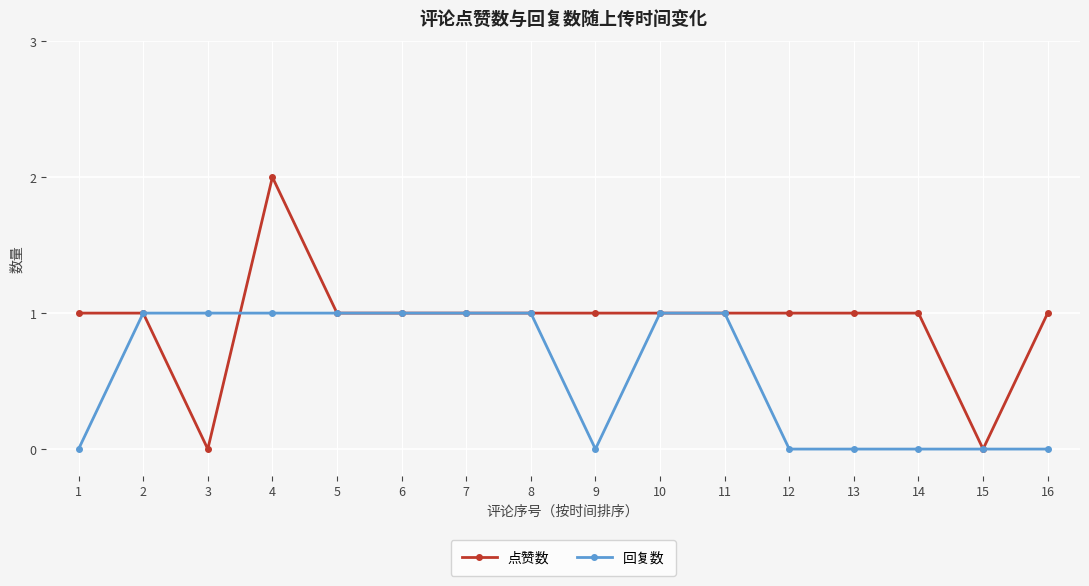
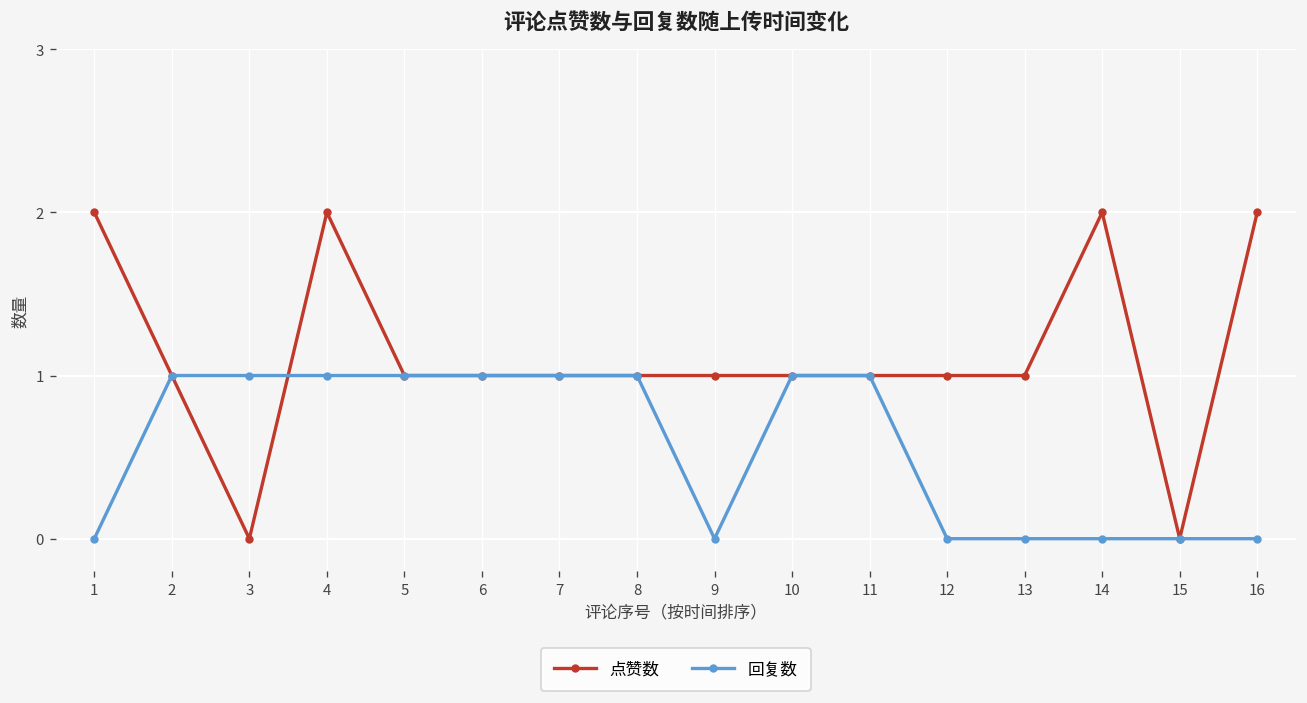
  {
    "点赞数": {
-     "1": 1,
+     "1": 2,
      "3": 0,
      "4": 2,
      "9": 1,
      "12": 1,
      "13": 1,
-     "14": 1,
-     "16": 1
+     "14": 2,
+     "16": 2
    },
    "回复数": {
      "1": 0,
      "3": 1,
      "4": 1,
      "9": 0,
      "12": 0,
      "13": 0,
      "14": 0,
      "16": 0
    }
  }
